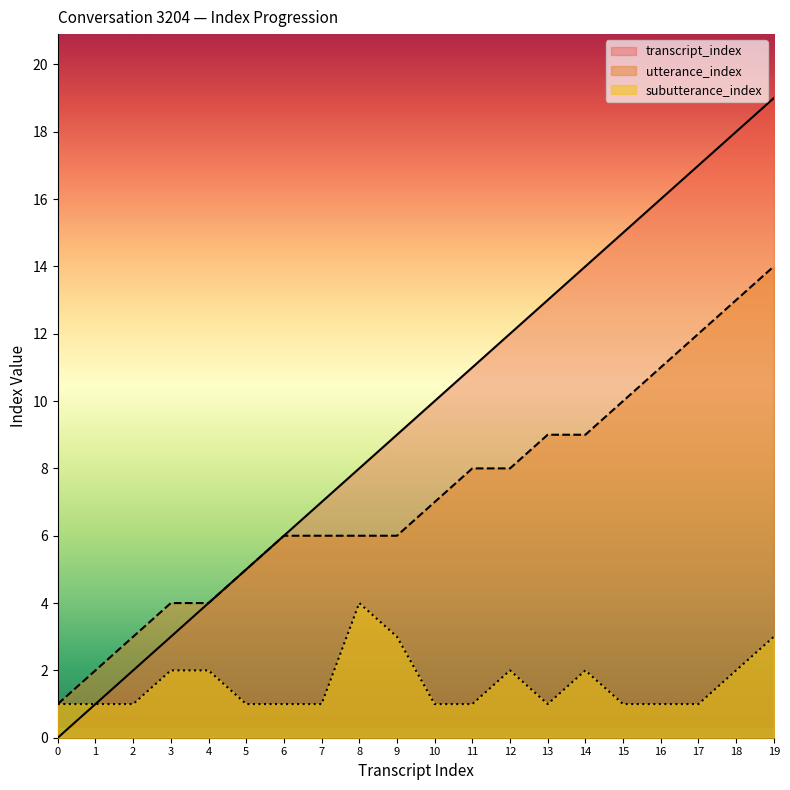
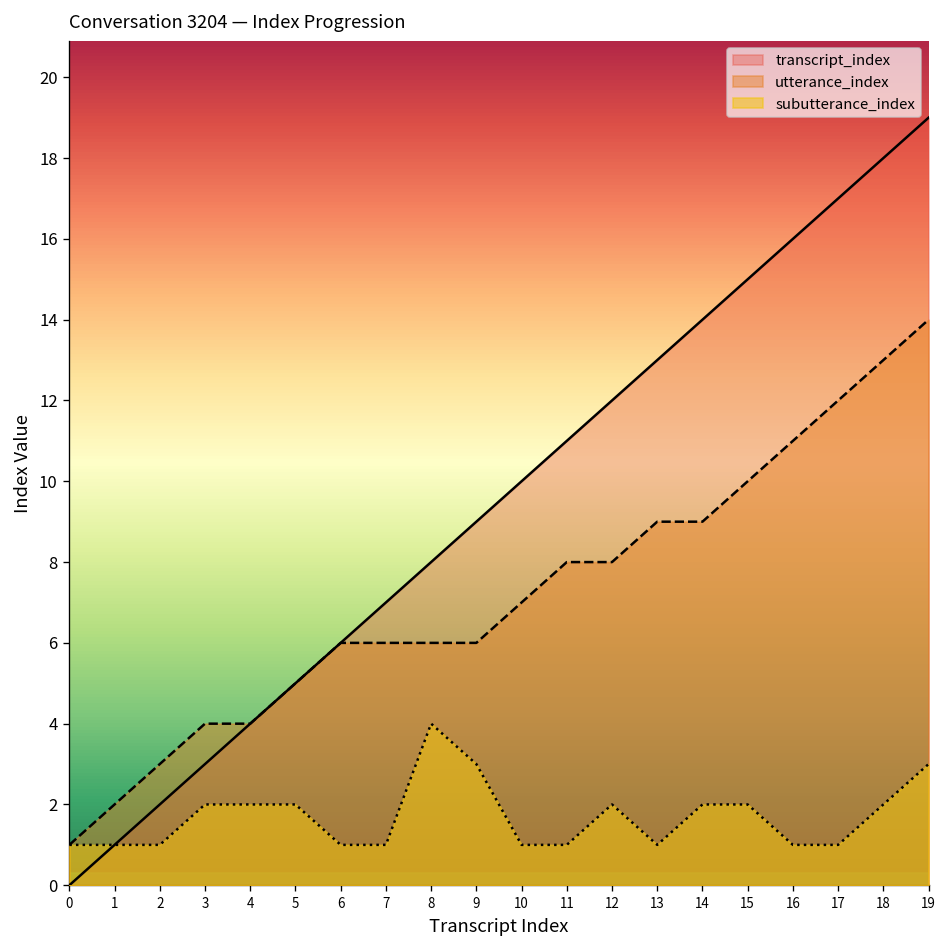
  {
    "subutterance_index": {
      "2": 1,
      "3": 2,
      "4": 2,
-     "5": 1,
+     "5": 2,
      "6": 1,
      "7": 1,
      "8": 4,
      "9": 3,
      "10": 1,
      "11": 1,
      "12": 2,
      "13": 1,
      "14": 2,
-     "15": 1,
+     "15": 2,
      "16": 1,
      "17": 1,
      "18": 2,
      "19": 3
    }
  }
